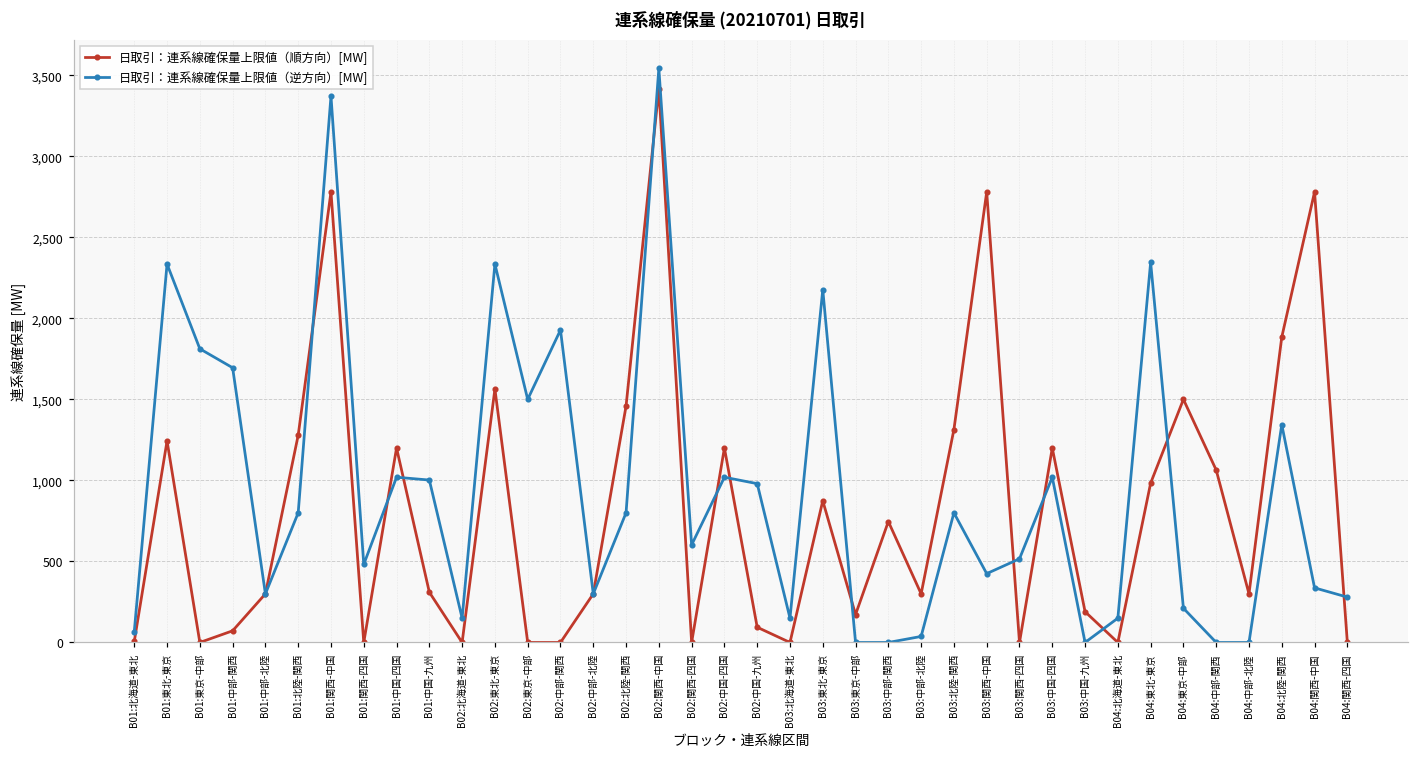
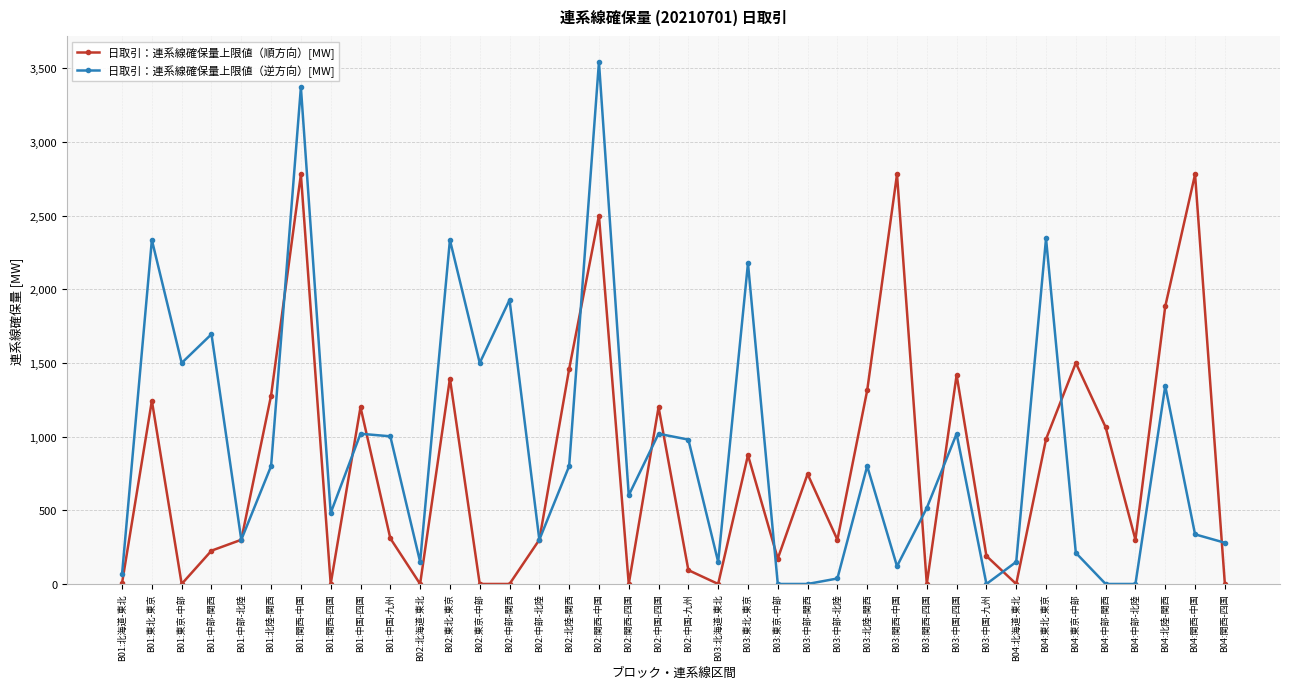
  {
    "日取引：連系線確保量上限値（順方向）[MW]": {
      "B01:北海道-東北": "10",
      "B01:東北-東京": "1,240",
      "B01:東京-中部": "0",
-     "B01:中部-関西": "70",
+     "B01:中部-関西": "230",
      "B01:北陸-関西": "1,280",
      "B01:関西-中国": "2,780",
      "B01:関西-四国": "0",
      "B01:中国-四国": "1,200",
      "B01:中国-九州": "310",
      "B02:北海道-東北": "0",
-     "B02:東北-東京": "1,560",
+     "B02:東北-東京": "1,390",
      "B02:東京-中部": "0",
      "B02:中部-関西": "0",
      "B02:北陸-関西": "1,460",
-     "B02:関西-中国": "3,420",
+     "B02:関西-中国": "2,500",
      "B02:関西-四国": "0",
      "B02:中国-四国": "1,200",
      "B02:中国-九州": "90",
      "B03:北海道-東北": "0",
      "B03:東北-東京": "870",
      "B03:東京-中部": "170",
      "B03:中部-関西": "750",
      "B03:中部-北陸": "300",
      "B03:北陸-関西": "1,310",
      "B03:関西-中国": "2,780",
      "B03:関西-四国": "0",
-     "B03:中国-四国": "1,200",
+     "B03:中国-四国": "1,420",
      "B03:中国-九州": "190",
      "B04:北海道-東北": "0",
      "B04:東北-東京": "980",
      "B04:東京-中部": "1,500",
      "B04:中部-関西": "1,060",
      "B04:中部-北陸": "300",
      "B04:北陸-関西": "1,880",
      "B04:関西-中国": "2,780",
      "B04:関西-四国": "0"
    },
    "日取引：連系線確保量上限値（逆方向）[MW]": {
      "B01:北海道-東北": "70",
      "B01:東北-東京": "2,340",
-     "B01:東京-中部": "1,810",
+     "B01:東京-中部": "1,500",
      "B01:中部-関西": "1,700",
      "B01:北陸-関西": "800",
      "B01:関西-中国": "3,370",
      "B01:関西-四国": "480",
      "B01:中国-四国": "1,020",
      "B01:中国-九州": "1,000",
      "B02:北海道-東北": "150",
      "B02:東北-東京": "2,340",
      "B02:東京-中部": "1,500",
      "B02:中部-関西": "1,930",
      "B02:北陸-関西": "800",
      "B02:関西-中国": "3,540",
      "B02:関西-四国": "600",
      "B02:中国-四国": "1,020",
      "B02:中国-九州": "980",
      "B03:北海道-東北": "150",
      "B03:東北-東京": "2,180",
      "B03:東京-中部": "0",
      "B03:中部-関西": "0",
      "B03:中部-北陸": "40",
      "B03:北陸-関西": "800",
-     "B03:関西-中国": "420",
+     "B03:関西-中国": "120",
      "B03:関西-四国": "520",
      "B03:中国-四国": "1,020",
      "B03:中国-九州": "0",
      "B04:北海道-東北": "150",
      "B04:東北-東京": "2,350",
      "B04:東京-中部": "210",
      "B04:中部-関西": "0",
      "B04:中部-北陸": "0",
      "B04:北陸-関西": "1,340",
      "B04:関西-中国": "340",
      "B04:関西-四国": "280"
    }
  }
